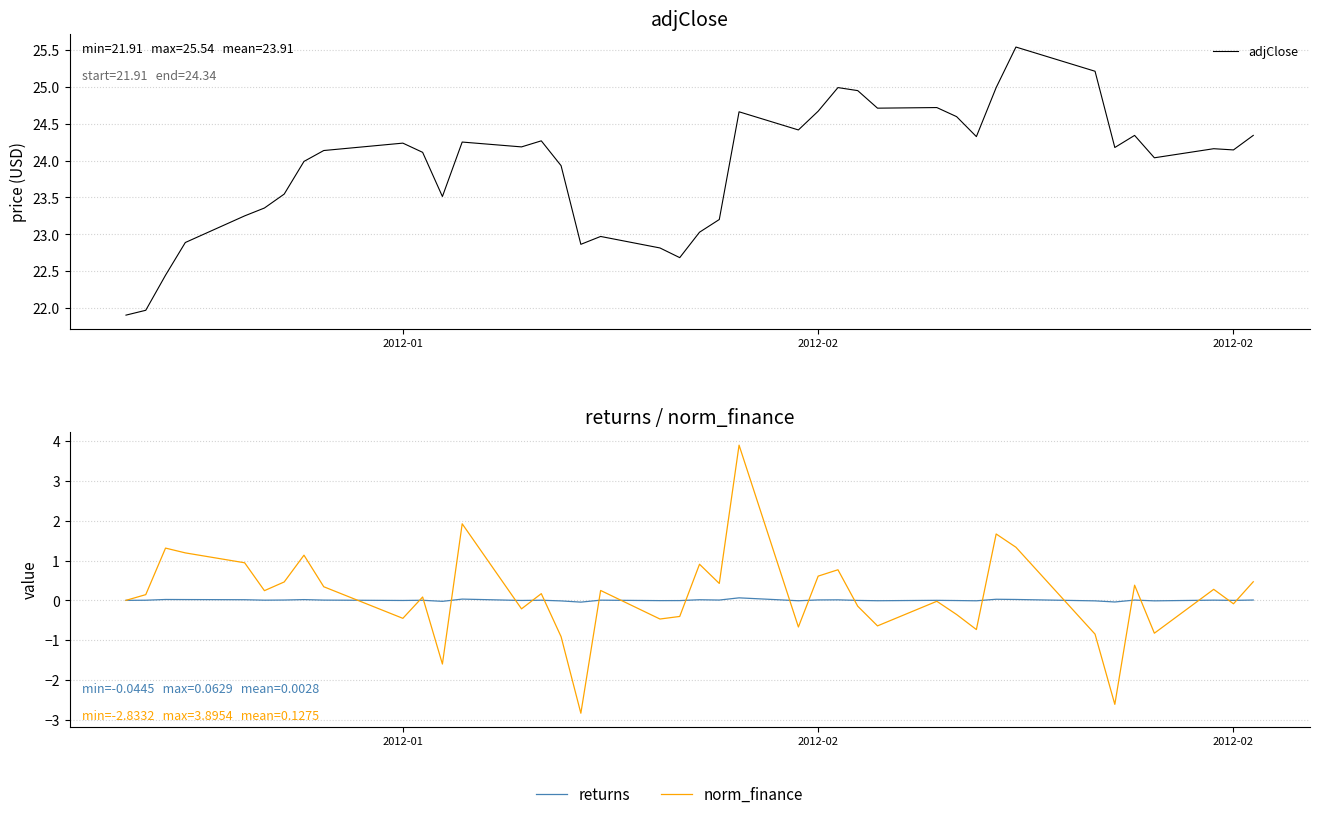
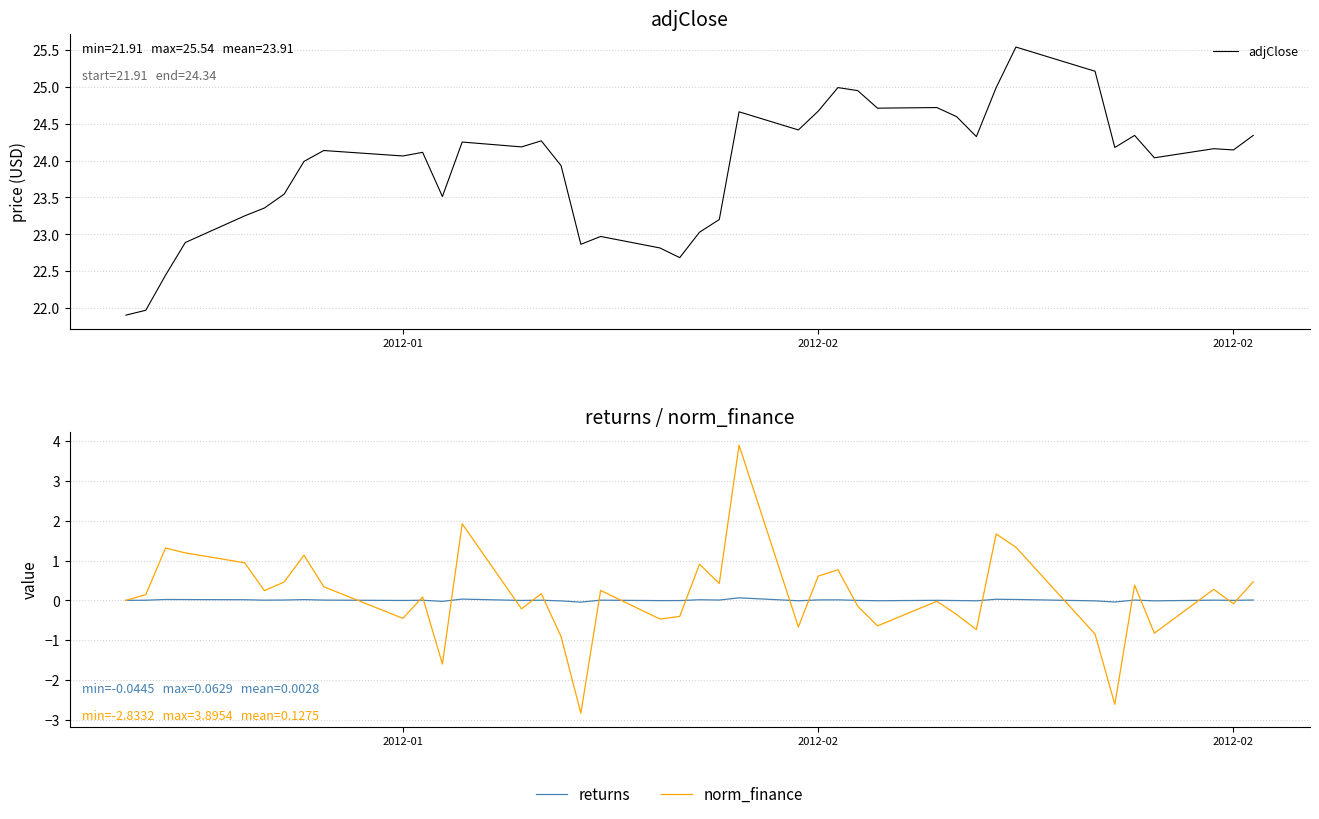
  {
    "adjClose": {
-     "2012-01": 24.2
+     "2012-01": 24.1
    },
    "returns / norm_finance": {
      "returns": {
        "2012-01": 0.0
      },
      "norm_finance": {
        "2012-01": -0.5
      }
    }
  }
